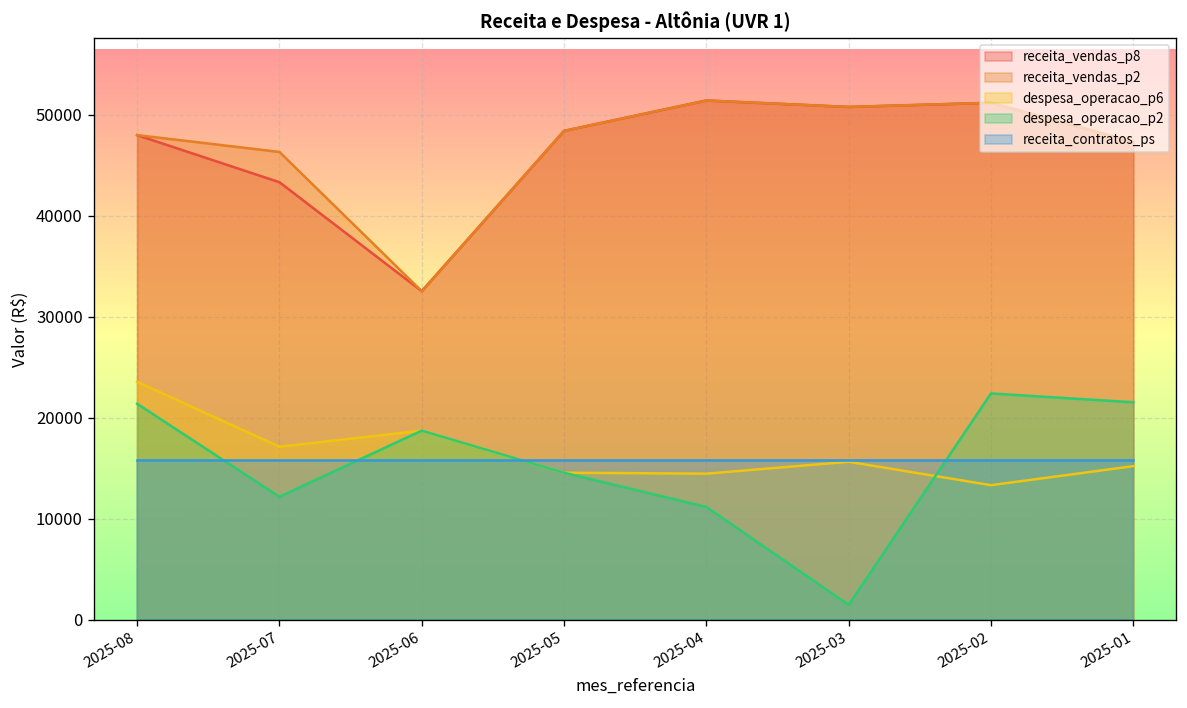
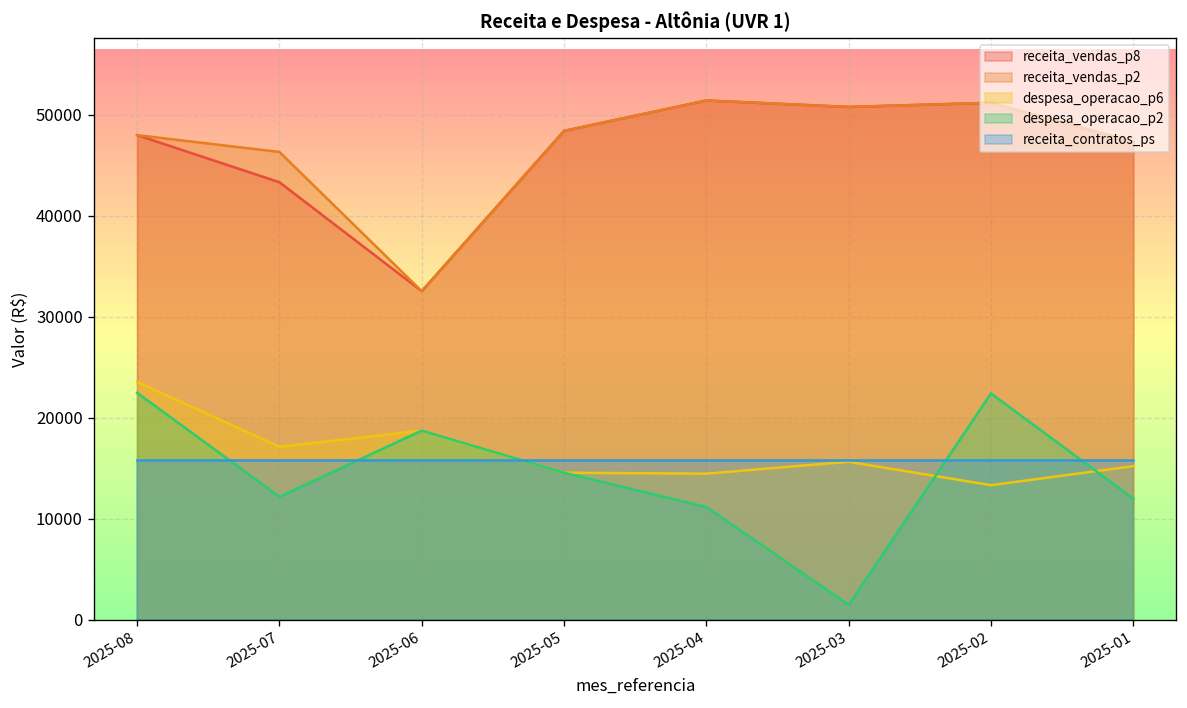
  {
    "despesa_operacao_p2": {
-     "2025-08": 21000,
+     "2025-08": 22000,
      "2025-07": 12000,
      "2025-04": 11000,
      "2025-03": 1000,
      "2025-02": 22000,
-     "2025-01": 22000
+     "2025-01": 12000
    },
    "receita_contratos_ps": {
      "2025-08": 16000,
      "2025-07": 16000,
      "2025-06": 16000,
      "2025-05": 16000,
      "2025-04": 16000,
      "2025-02": 16000,
      "2025-01": 16000
    }
  }
